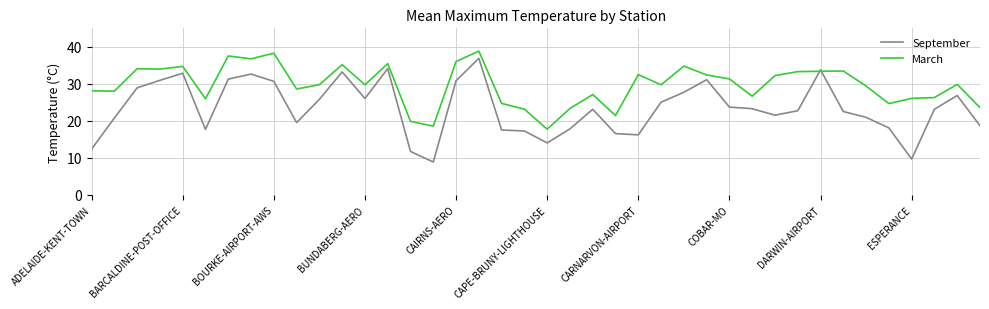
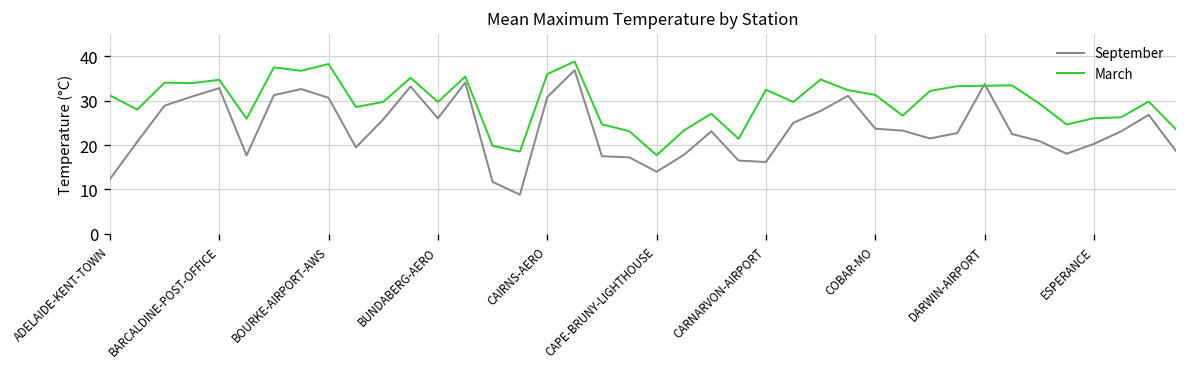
  {
    "September": {
      "ADELAIDE-KENT-TOWN": 12,
      "BARCALDINE-POST-OFFICE": 33,
      "BOURKE-AIRPORT-AWS": 31,
      "BUNDABERG-AERO": 26,
      "CAIRNS-AERO": 31,
      "CAPE-BRUNY-LIGHTHOUSE": 14,
      "CARNARVON-AIRPORT": 16,
      "COBAR-MO": 24,
-     "ESPERANCE": 10
+     "ESPERANCE": 20
    },
    "March": {
-     "ADELAIDE-KENT-TOWN": 28,
+     "ADELAIDE-KENT-TOWN": 31,
      "BARCALDINE-POST-OFFICE": 35,
      "BOURKE-AIRPORT-AWS": 38,
      "BUNDABERG-AERO": 30,
      "CAIRNS-AERO": 36,
      "CAPE-BRUNY-LIGHTHOUSE": 18,
      "CARNARVON-AIRPORT": 32,
      "COBAR-MO": 31,
      "ESPERANCE": 26
    }
  }
